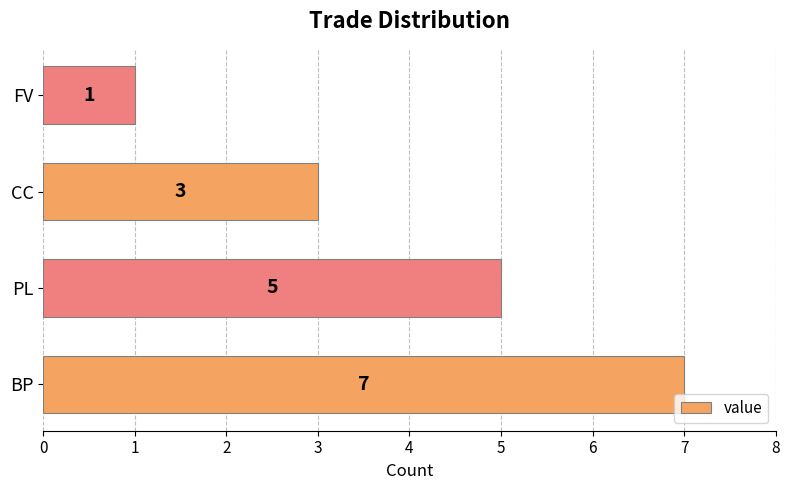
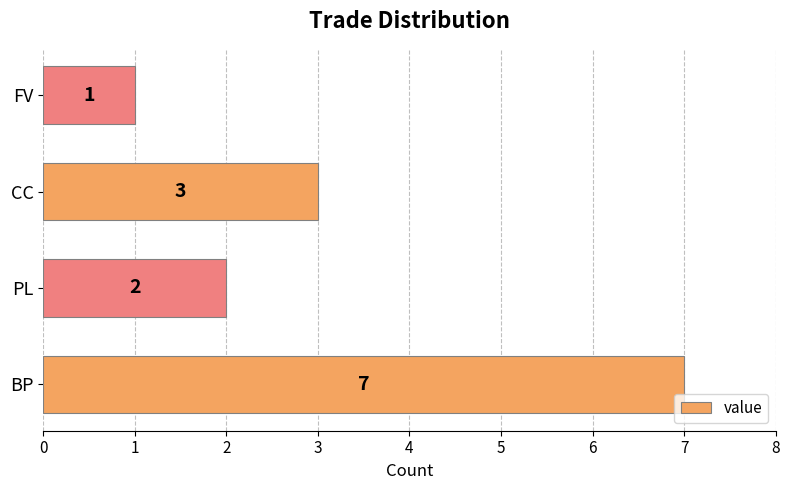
  {
    "FV": 1,
    "CC": 3,
-   "PL": 5,
+   "PL": 2,
    "BP": 7
  }
